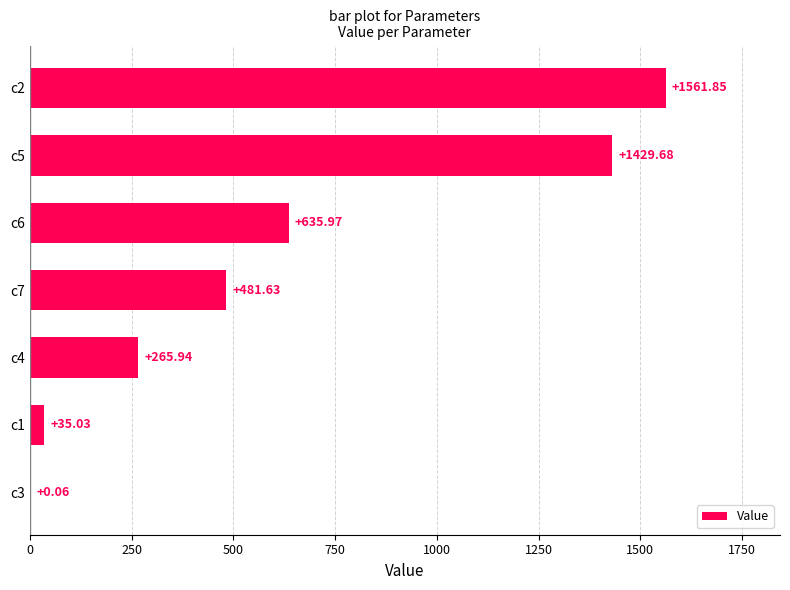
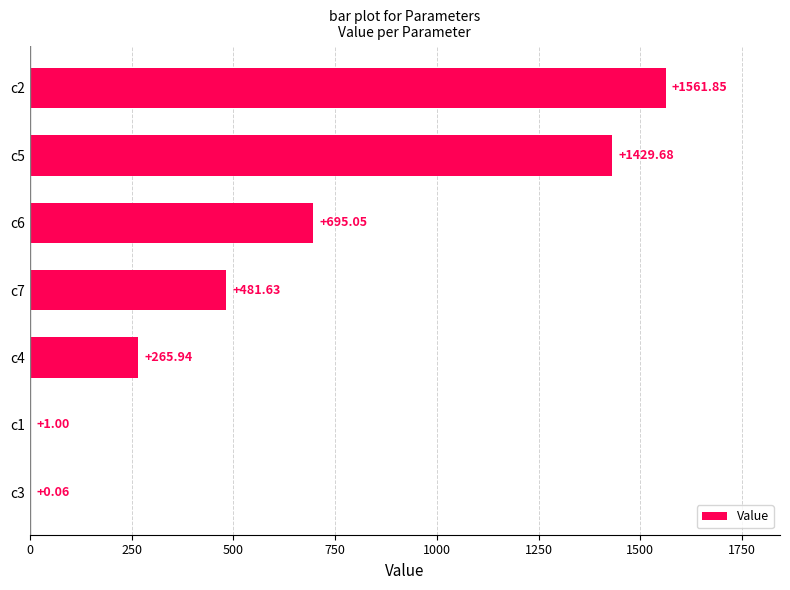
  {
    "c2": "+1561.85",
    "c5": "+1429.68",
-   "c6": "+635.97",
+   "c6": "+695.05",
    "c7": "+481.63",
    "c4": "+265.94",
-   "c1": "+35.03",
+   "c1": "+1.00",
    "c3": "+0.06"
  }
